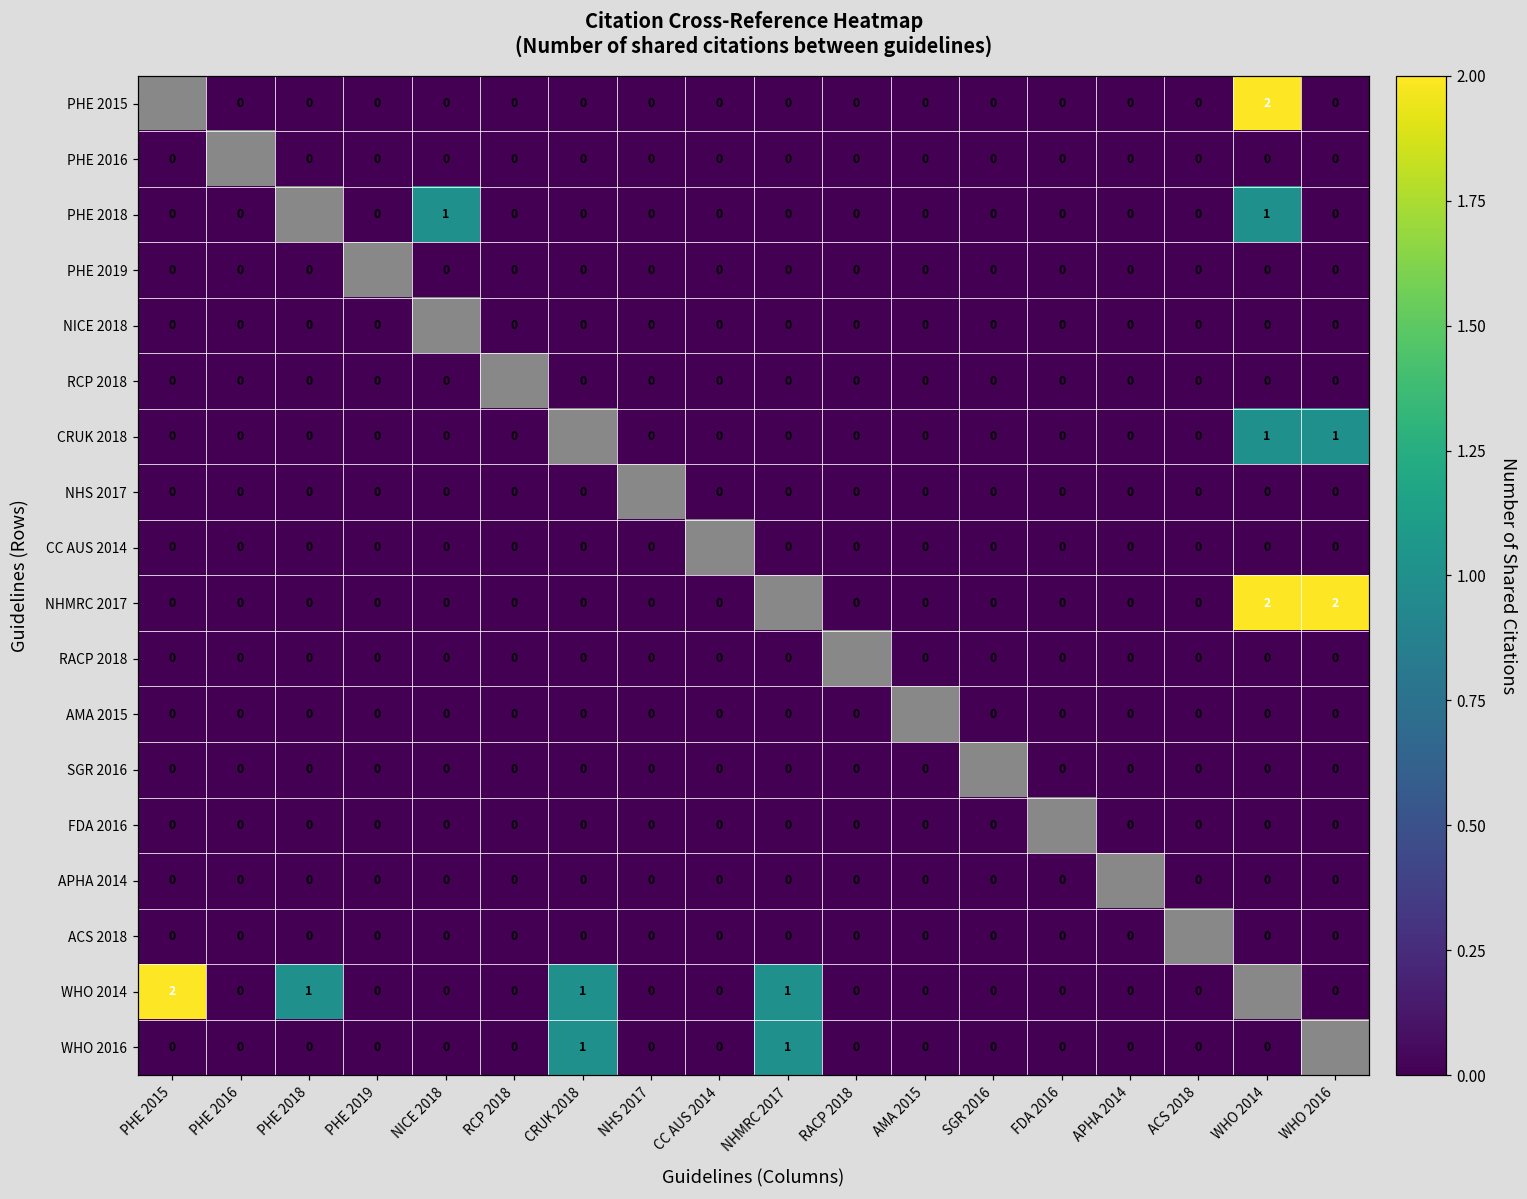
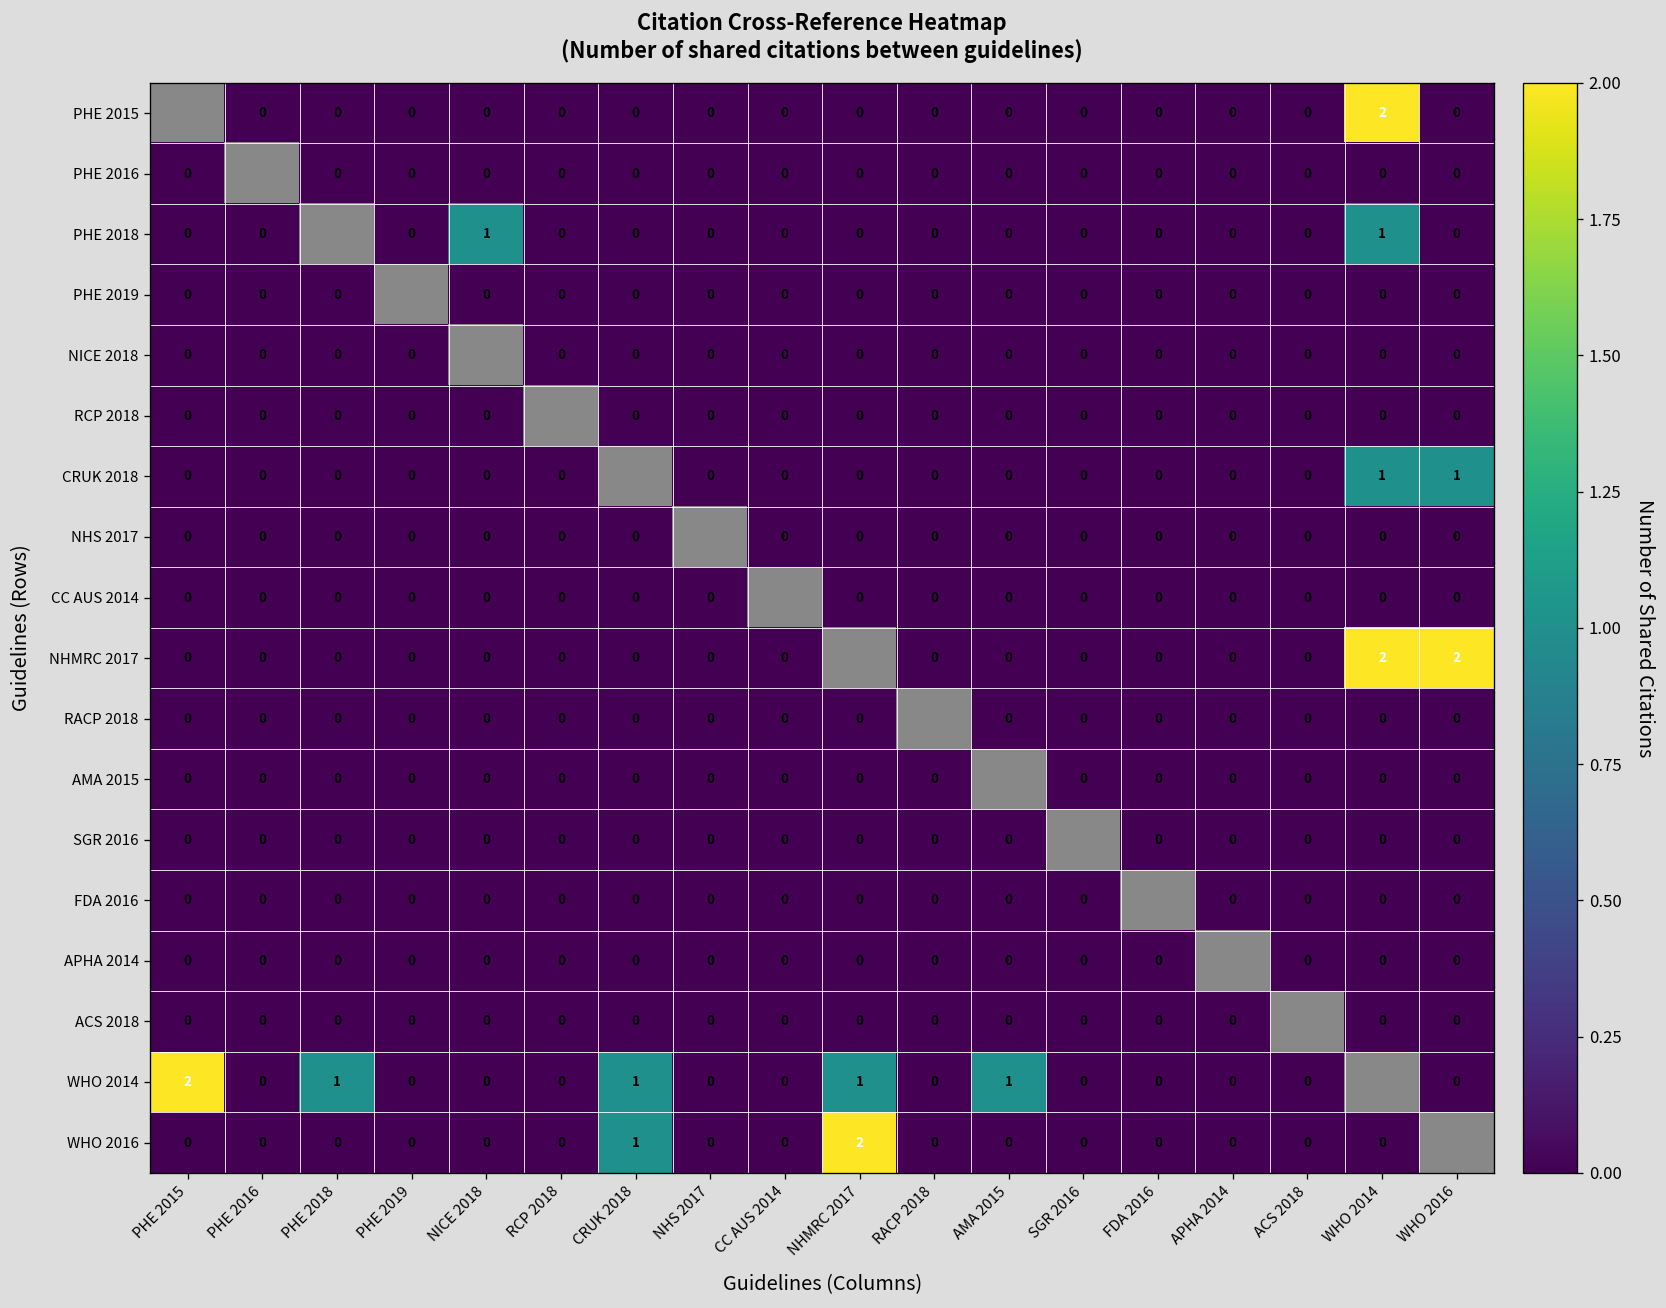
  {
    "WHO 2014": {
      "PHE 2015": 2,
      "PHE 2016": 0,
      "PHE 2018": 1,
      "PHE 2019": 0,
      "NICE 2018": 0,
      "RCP 2018": 0,
      "CRUK 2018": 1,
      "NHS 2017": 0,
      "CC AUS 2014": 0,
      "NHMRC 2017": 1,
      "RACP 2018": 0,
-     "AMA 2015": 0,
+     "AMA 2015": 1,
      "SGR 2016": 0,
      "FDA 2016": 0,
      "APHA 2014": 0,
      "ACS 2018": 0,
      "WHO 2016": 0
    },
    "WHO 2016": {
      "PHE 2015": 0,
      "PHE 2016": 0,
      "PHE 2018": 0,
      "PHE 2019": 0,
      "NICE 2018": 0,
      "RCP 2018": 0,
      "CRUK 2018": 1,
      "NHS 2017": 0,
      "CC AUS 2014": 0,
-     "NHMRC 2017": 1,
+     "NHMRC 2017": 2,
      "RACP 2018": 0,
      "AMA 2015": 0,
      "SGR 2016": 0,
      "FDA 2016": 0,
      "APHA 2014": 0,
      "ACS 2018": 0,
      "WHO 2014": 0
    }
  }
